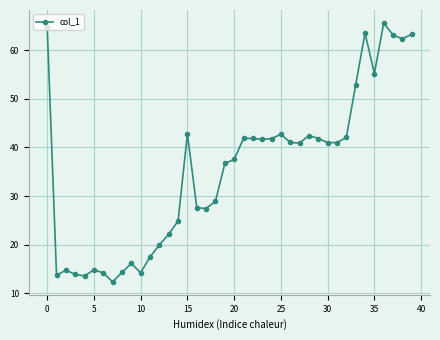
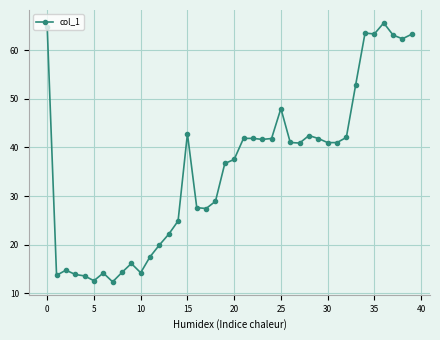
  {
-   "5": 15,
+   "5": 13,
    "10": 14,
    "15": 43,
    "20": 38,
-   "25": 43,
+   "25": 48,
    "30": 41,
-   "35": 55
+   "35": 63
  }
